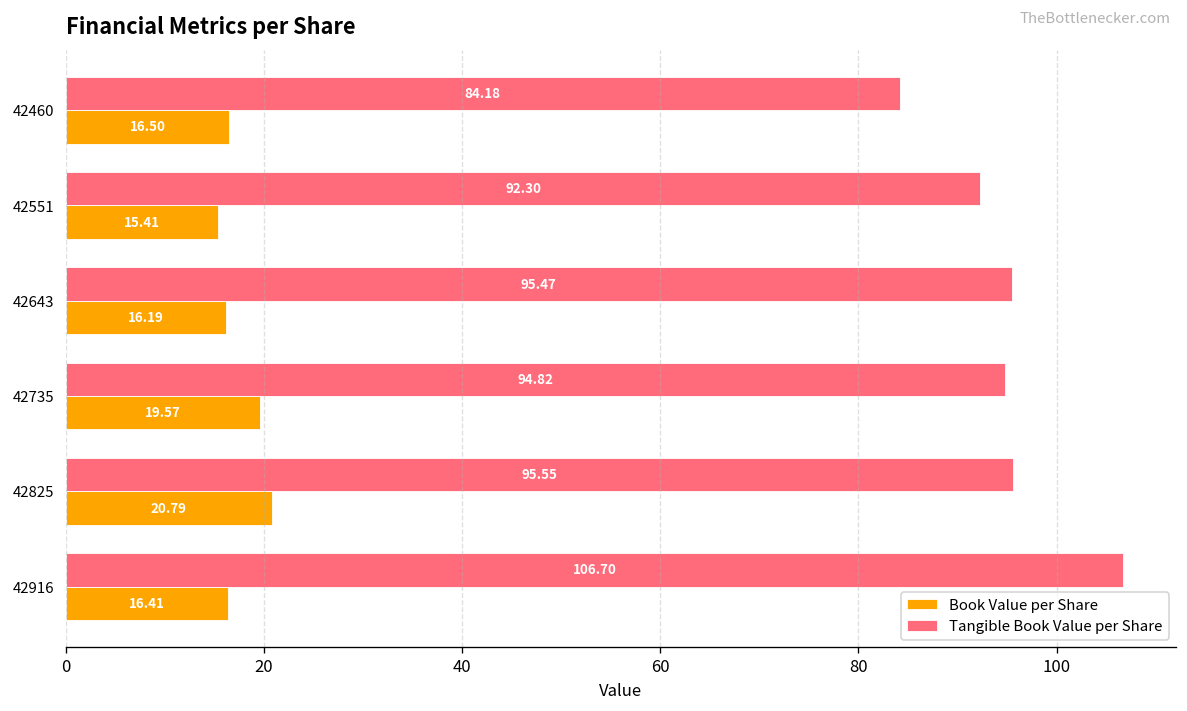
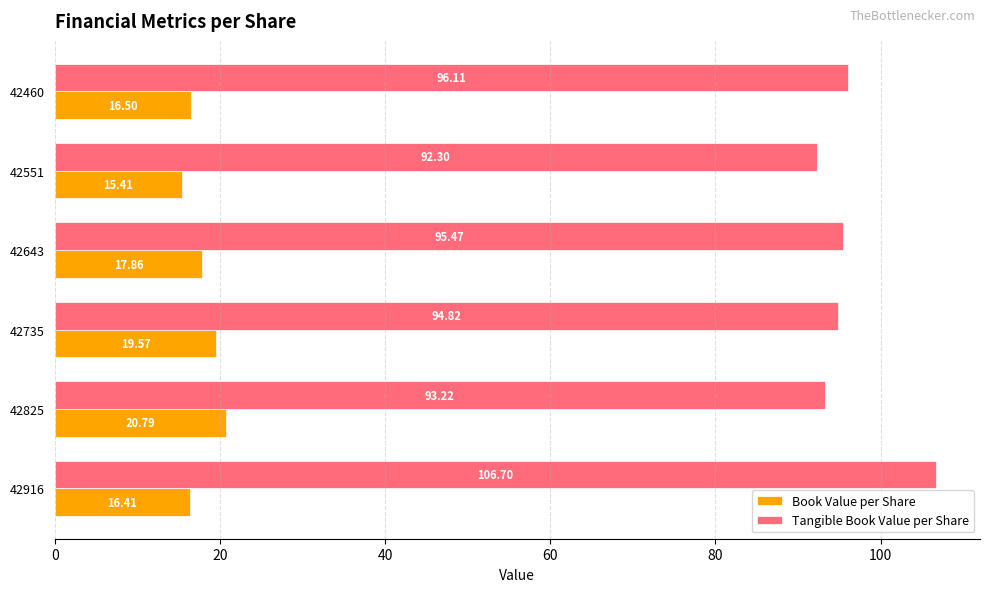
  {
    "Book Value per Share": {
      "42460": 16.50,
      "42551": 15.41,
-     "42643": 16.19,
+     "42643": 17.86,
      "42735": 19.57,
      "42825": 20.79,
      "42916": 16.41
    },
    "Tangible Book Value per Share": {
-     "42460": 84.18,
+     "42460": 96.11,
      "42551": 92.30,
      "42643": 95.47,
      "42735": 94.82,
-     "42825": 95.55,
+     "42825": 93.22,
      "42916": 106.70
    }
  }
